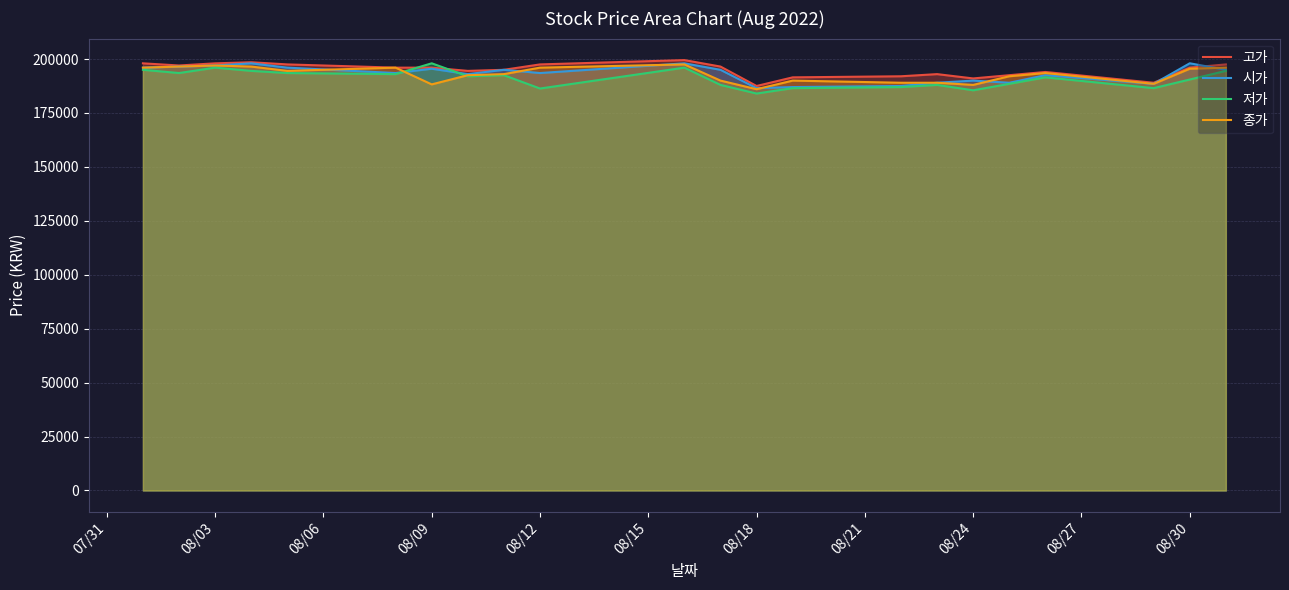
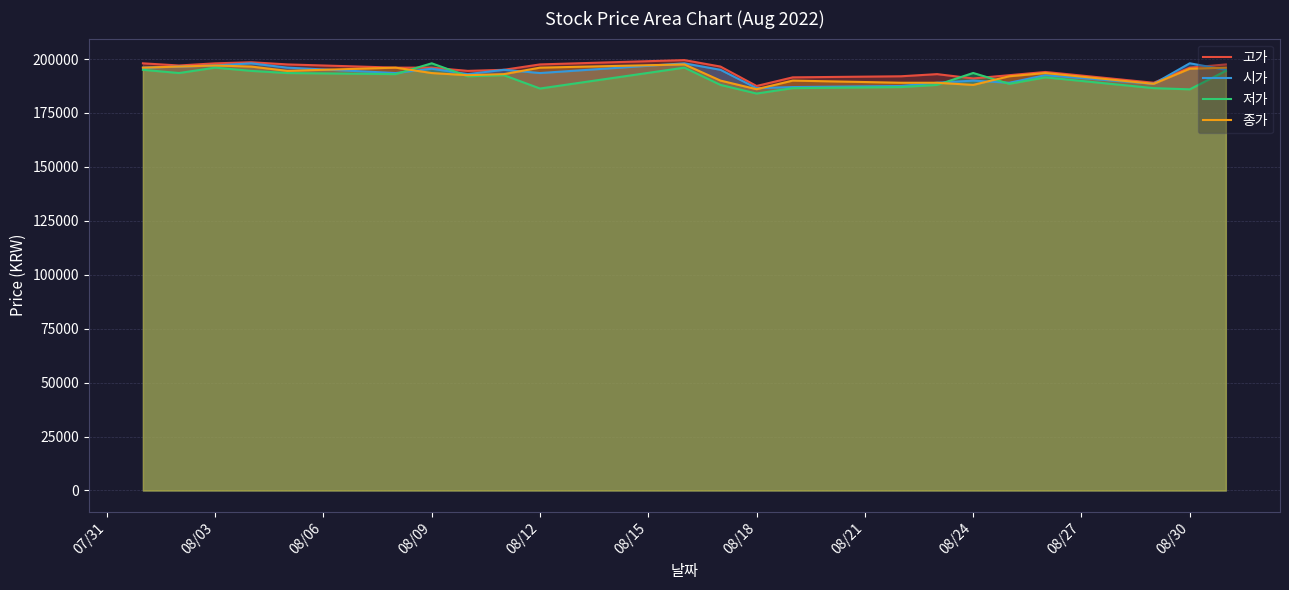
  {
    "고가": {
      "08/12": 198000
    },
    "시가": {
      "08/12": 194000,
      "08/30": 198000
    },
    "저가": {
      "08/09": 198000,
      "08/12": 186000,
      "08/18": 184000,
-     "08/24": 186000,
-     "08/30": 191000
+     "08/24": 194000,
+     "08/30": 186000
    },
    "종가": {
-     "08/09": 188000,
+     "08/09": 194000,
      "08/12": 196000,
      "08/24": 188000
    }
  }
